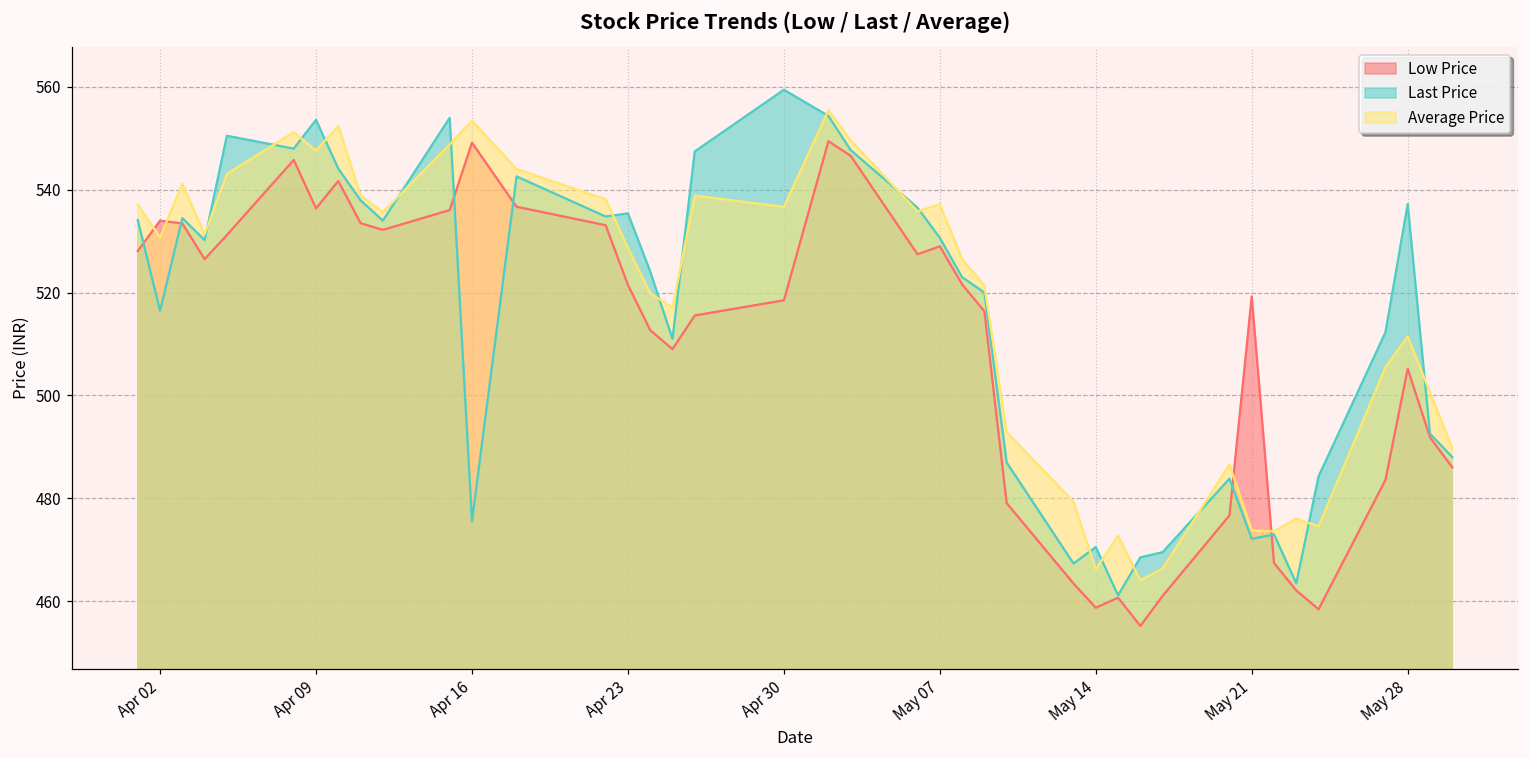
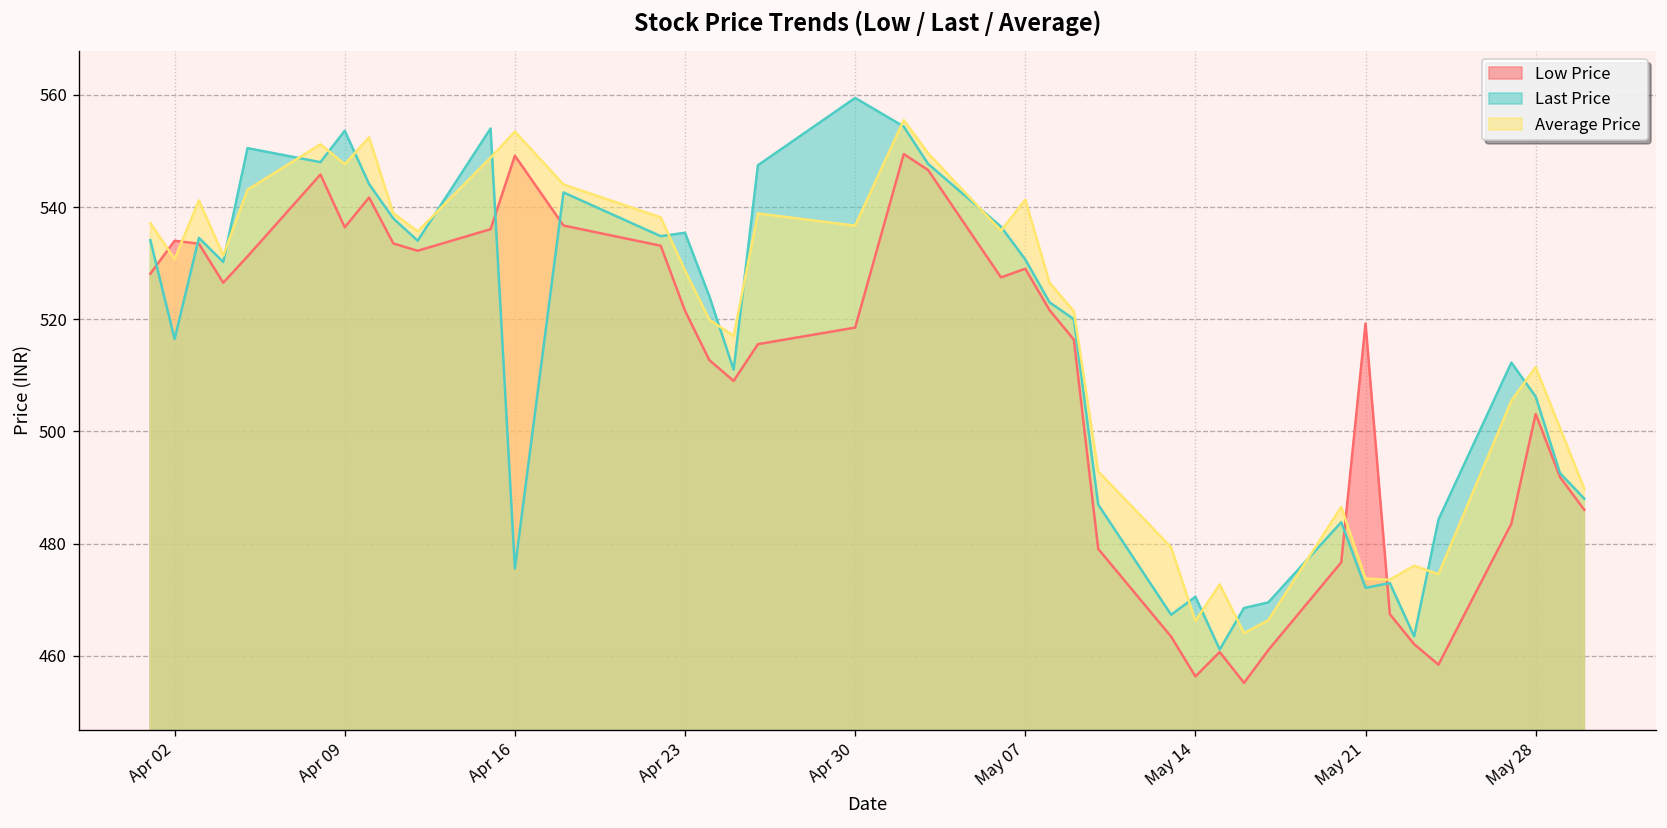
  {
    "Low Price": {
      "Apr 02": 534,
      "Apr 09": 536,
      "Apr 16": 549,
      "Apr 23": 522,
      "Apr 30": 519,
      "May 07": 529,
-     "May 14": 459,
+     "May 14": 456,
      "May 21": 519,
-     "May 28": 505
+     "May 28": 503
    },
    "Last Price": {
      "Apr 02": 516,
      "Apr 09": 554,
      "Apr 16": 476,
      "Apr 23": 535,
      "Apr 30": 559,
      "May 07": 531,
      "May 14": 471,
      "May 21": 472,
-     "May 28": 537
+     "May 28": 506
    },
    "Average Price": {
      "Apr 02": 531,
      "Apr 09": 548,
      "Apr 16": 553,
      "Apr 23": 529,
      "Apr 30": 537,
-     "May 07": 537,
+     "May 07": 541,
      "May 14": 466,
      "May 21": 474,
      "May 28": 511
    }
  }
